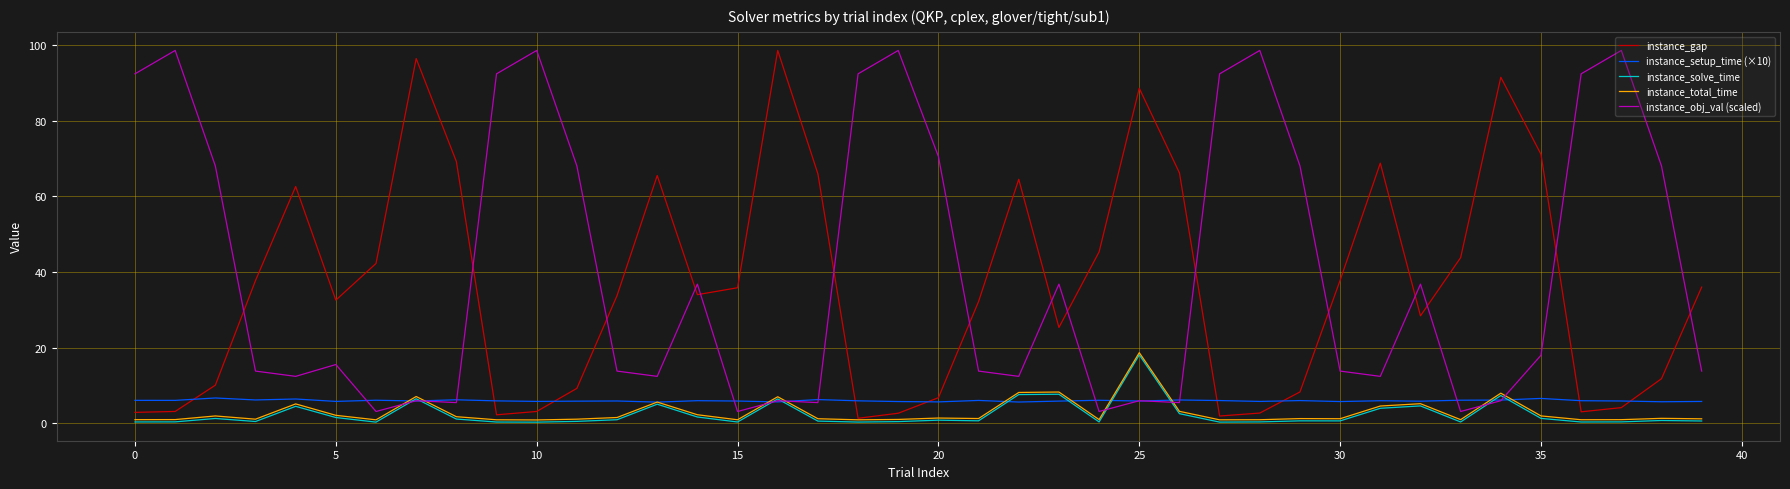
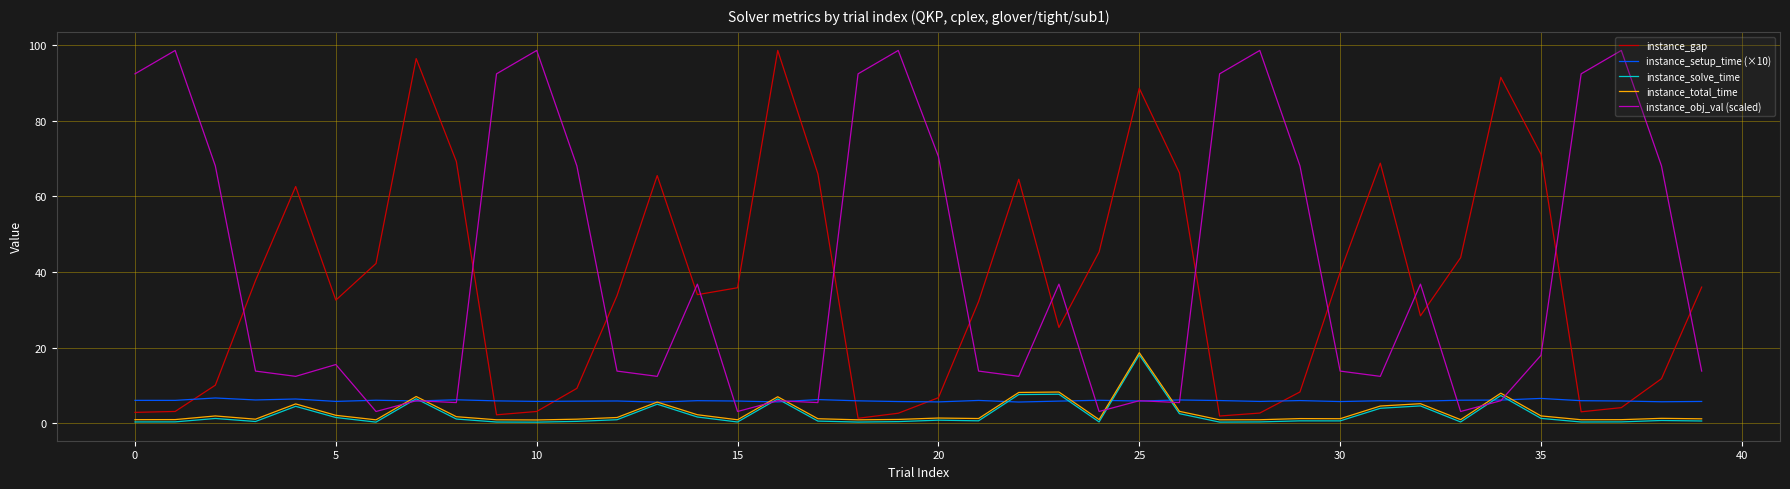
  {
    "instance_gap": {
      "0": 3,
      "5": 33,
      "10": 3,
      "15": 36,
      "20": 7,
      "25": 89,
-     "30": 38,
+     "30": 40,
      "35": 71
    },
    "instance_setup_time (×10)": {
      "0": 6,
      "5": 6,
      "10": 6,
      "15": 6,
      "20": 6,
      "30": 6,
      "35": 7
    },
    "instance_obj_val (scaled)": {
      "0": 92,
      "5": 16,
      "10": 99,
      "15": 3,
      "20": 71,
      "30": 14,
      "35": 18
    }
  }
